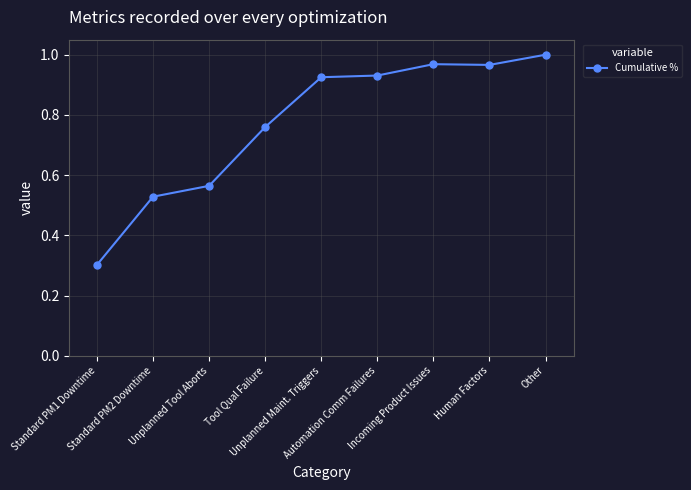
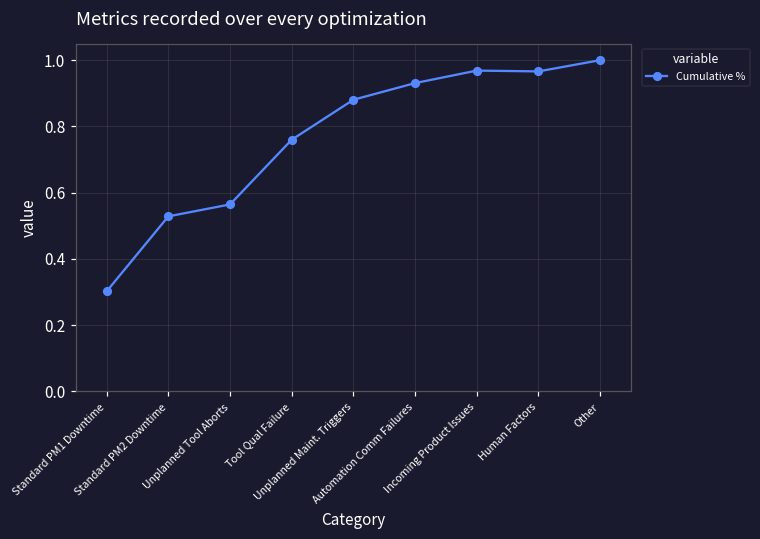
  {
    "Standard PM1 Downtime": 0.30,
    "Standard PM2 Downtime": 0.53,
    "Unplanned Tool Aborts": 0.56,
    "Tool Qual Failure": 0.76,
-   "Unplanned Maint. Triggers": 0.93,
+   "Unplanned Maint. Triggers": 0.88,
    "Automation Comm Failures": 0.93,
    "Incoming Product Issues": 0.97,
    "Human Factors": 0.97,
    "Other": 1.00
  }
